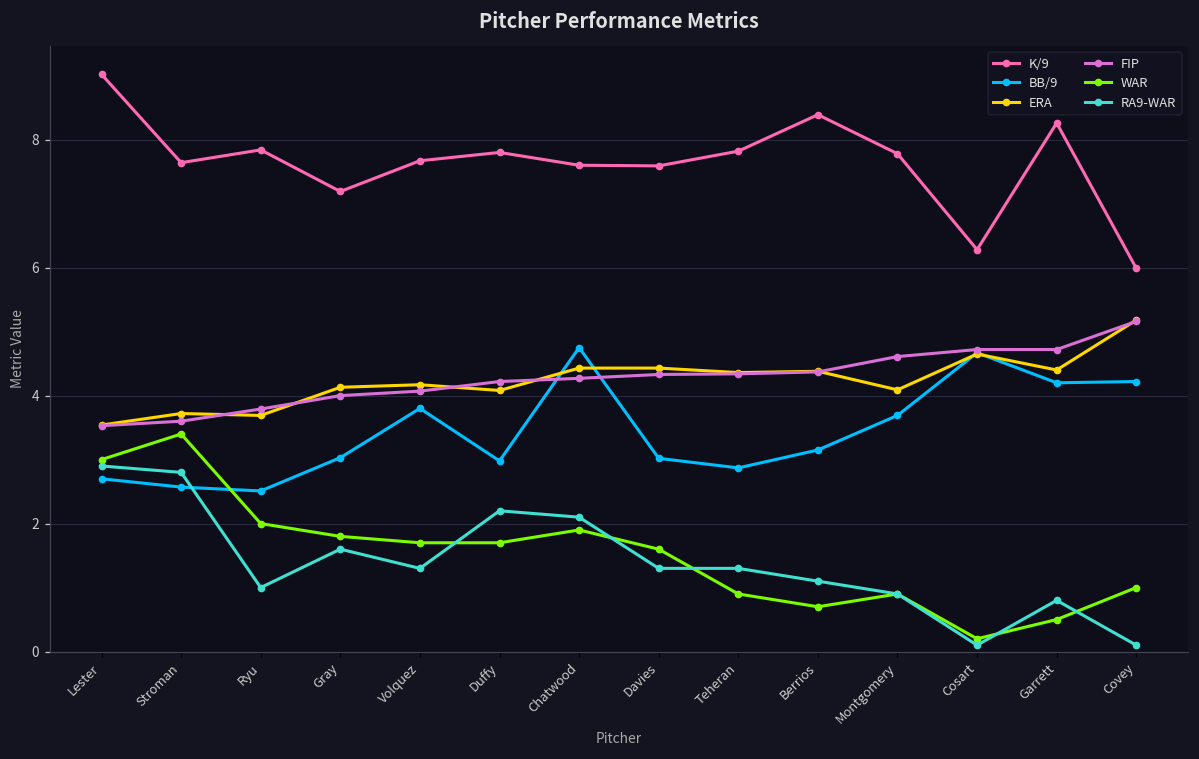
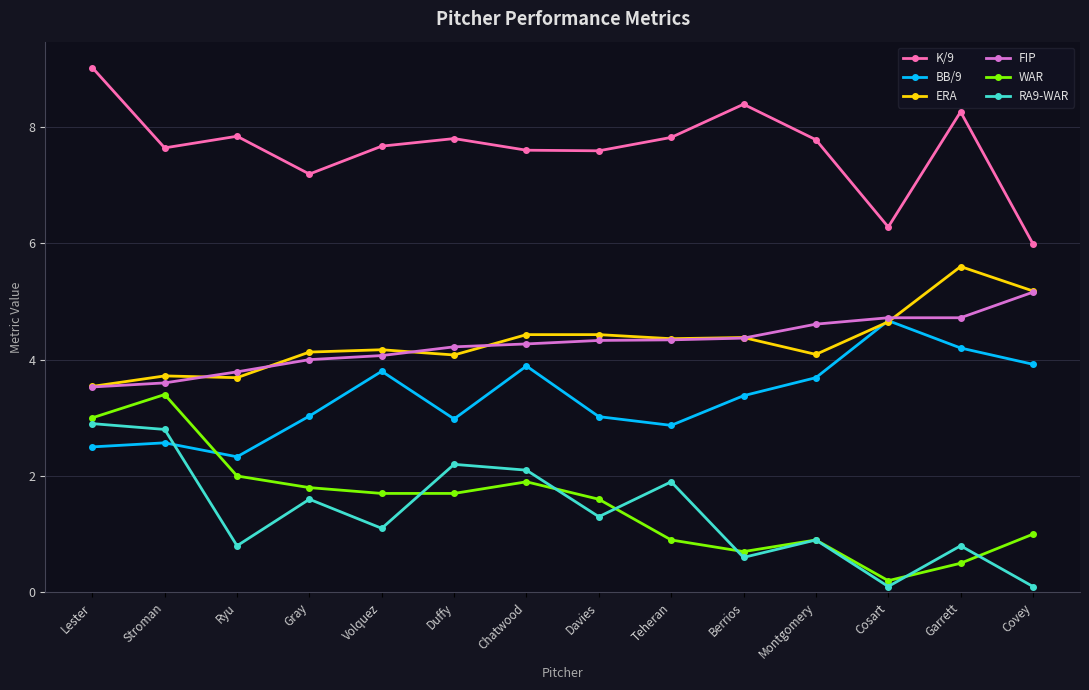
  {
    "BB/9": {
-     "Lester": 2.7,
+     "Lester": 2.5,
      "Stroman": 2.6,
-     "Ryu": 2.5,
+     "Ryu": 2.3,
      "Gray": 3.0,
      "Volquez": 3.8,
      "Duffy": 3.0,
-     "Chatwood": 4.8,
+     "Chatwood": 3.9,
      "Davies": 3.0,
      "Teheran": 2.9,
-     "Berrios": 3.2,
+     "Berrios": 3.4,
      "Montgomery": 3.7,
      "Garrett": 4.2,
-     "Covey": 4.2
+     "Covey": 3.9
    },
    "ERA": {
      "Stroman": 3.7,
      "Ryu": 3.7,
      "Gray": 4.1,
      "Volquez": 4.2,
      "Duffy": 4.1,
      "Chatwood": 4.4,
      "Davies": 4.4,
      "Montgomery": 4.1,
-     "Garrett": 4.4
+     "Garrett": 5.6
    },
    "WAR": {
      "Lester": 3.0,
      "Stroman": 3.4,
      "Ryu": 2.0,
      "Gray": 1.8,
      "Volquez": 1.7,
      "Duffy": 1.7,
      "Chatwood": 1.9,
      "Davies": 1.6,
      "Teheran": 0.9,
      "Berrios": 0.7,
      "Cosart": 0.2,
      "Garrett": 0.5,
      "Covey": 1.0
    },
    "RA9-WAR": {
      "Lester": 2.9,
      "Stroman": 2.8,
-     "Ryu": 1.0,
+     "Ryu": 0.8,
      "Gray": 1.6,
-     "Volquez": 1.3,
+     "Volquez": 1.1,
      "Duffy": 2.2,
      "Chatwood": 2.1,
      "Davies": 1.3,
-     "Teheran": 1.3,
-     "Berrios": 1.1,
+     "Teheran": 1.9,
+     "Berrios": 0.6,
      "Cosart": 0.1,
      "Garrett": 0.8,
      "Covey": 0.1
    }
  }
